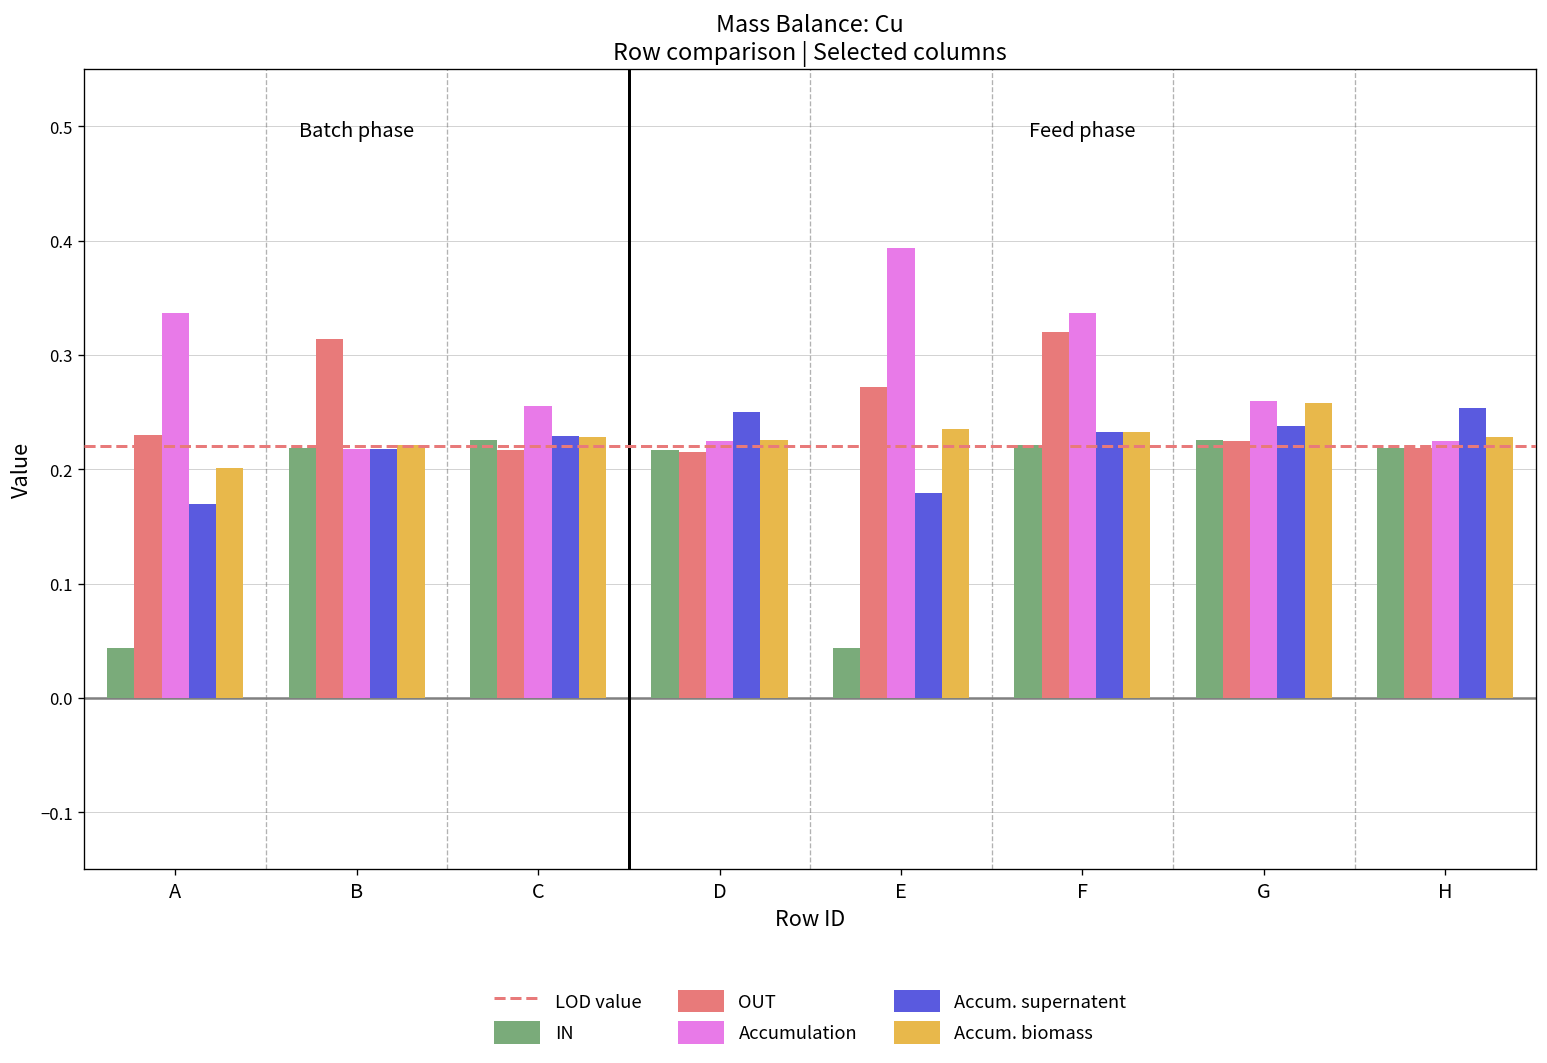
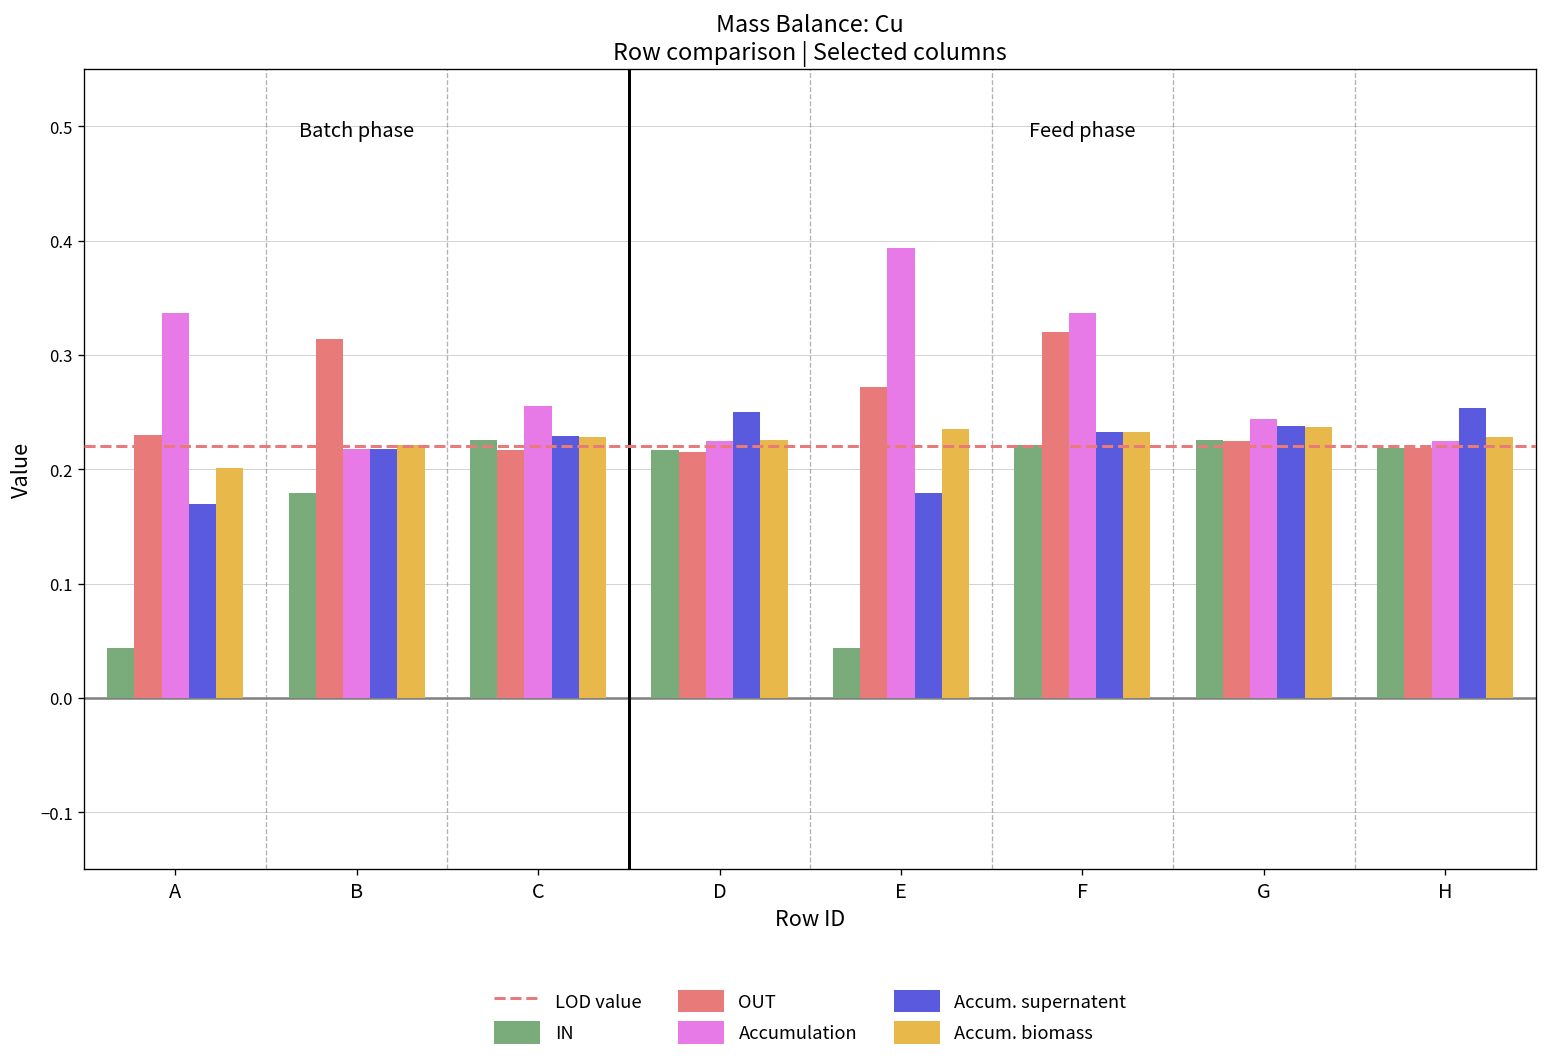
  {
    "IN": {
      "A": 0.04,
-     "B": 0.22,
+     "B": 0.18,
      "C": 0.23,
      "D": 0.22,
      "E": 0.04,
      "F": 0.22,
      "G": 0.23,
      "H": 0.22
    },
    "OUT": {
      "A": 0.23,
      "B": 0.31,
      "C": 0.22,
      "D": 0.22,
      "E": 0.27,
      "F": 0.32,
      "G": 0.23,
      "H": 0.22
    },
    "Accumulation": {
      "A": 0.34,
      "B": 0.22,
      "C": 0.26,
      "D": 0.23,
      "E": 0.39,
      "F": 0.34,
-     "G": 0.26,
+     "G": 0.24,
      "H": 0.23
    },
    "Accum. supernatent": {
      "A": 0.17,
      "B": 0.22,
      "C": 0.23,
      "D": 0.25,
      "E": 0.18,
      "F": 0.23,
      "G": 0.24,
      "H": 0.25
    },
    "Accum. biomass": {
      "A": 0.20,
      "B": 0.22,
      "C": 0.23,
      "D": 0.23,
      "E": 0.24,
      "F": 0.23,
-     "G": 0.26,
+     "G": 0.24,
      "H": 0.23
    }
  }
